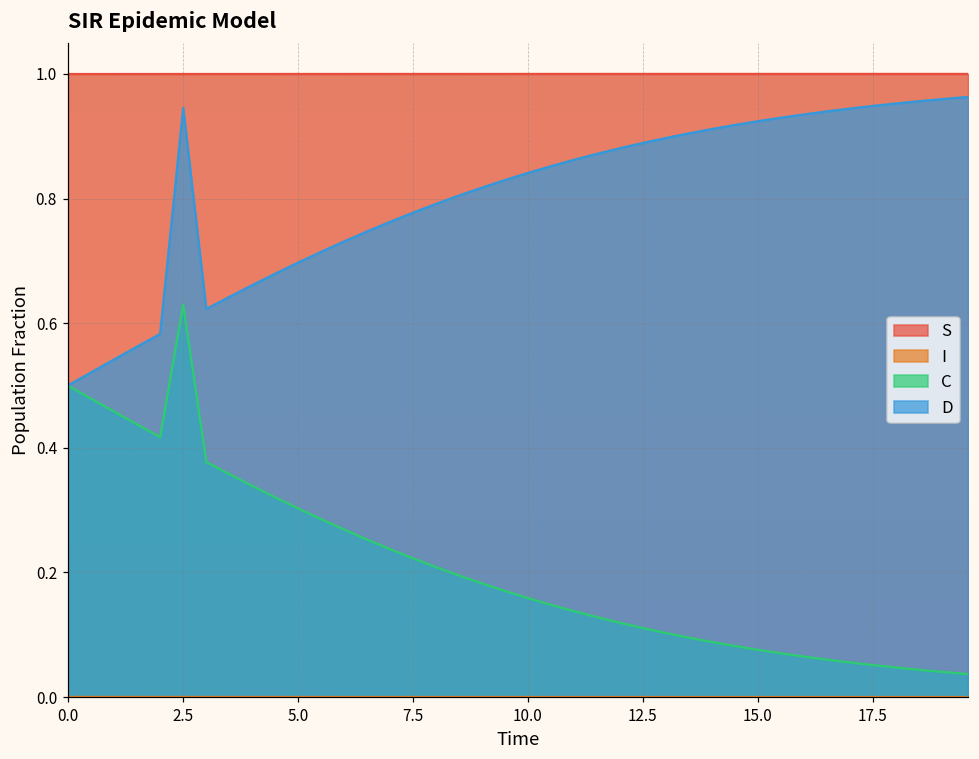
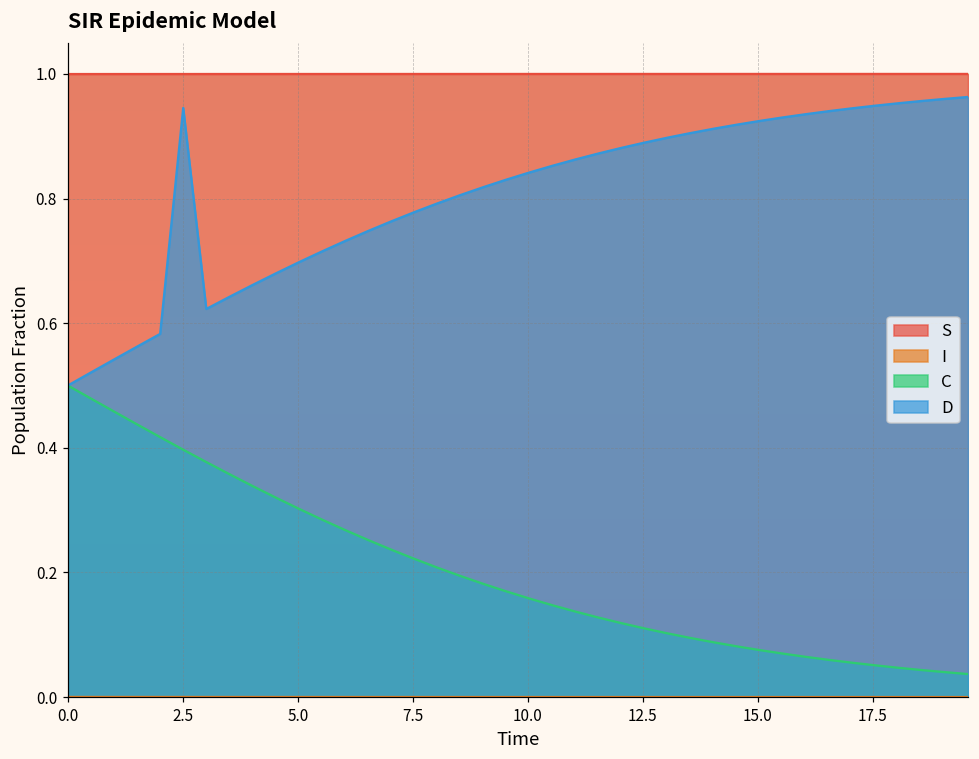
  {
    "C": {
-     "2.5": 0.63
+     "2.5": 0.40
    },
    "D": {
      "2.5": 0.95
    }
  }
